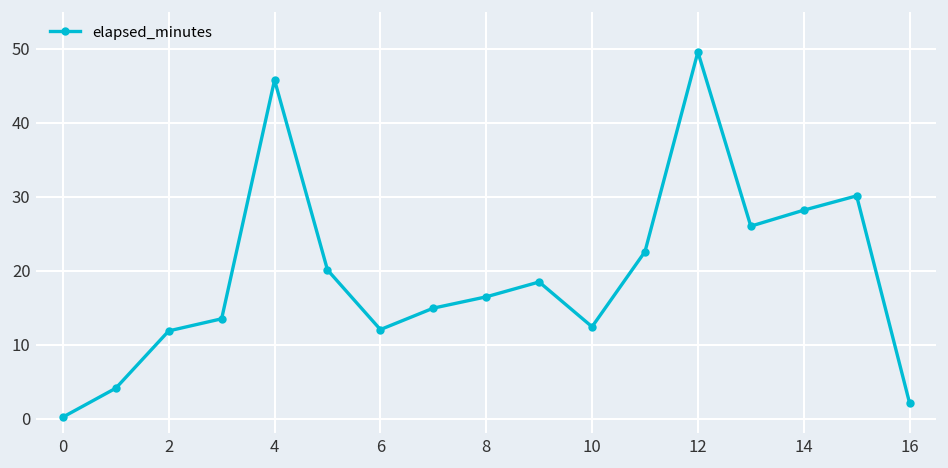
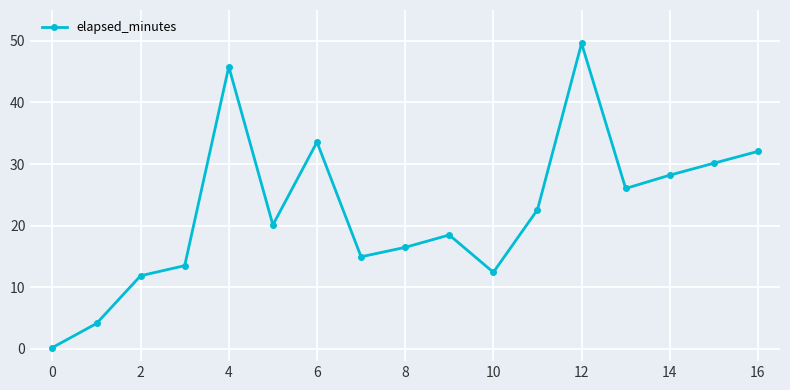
  {
    "0": 0,
    "2": 12,
    "4": 46,
-   "6": 12,
+   "6": 34,
    "8": 16,
    "10": 12,
    "12": 50,
    "14": 28,
-   "16": 2
+   "16": 32
  }
